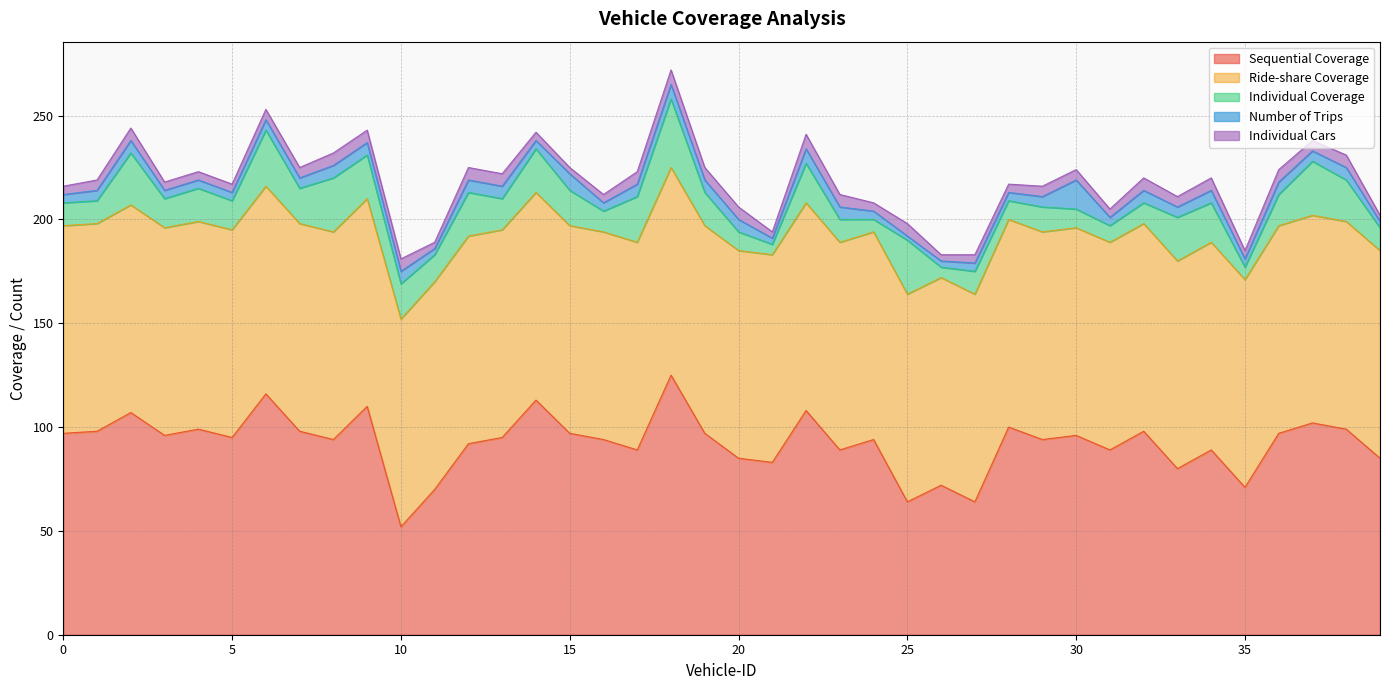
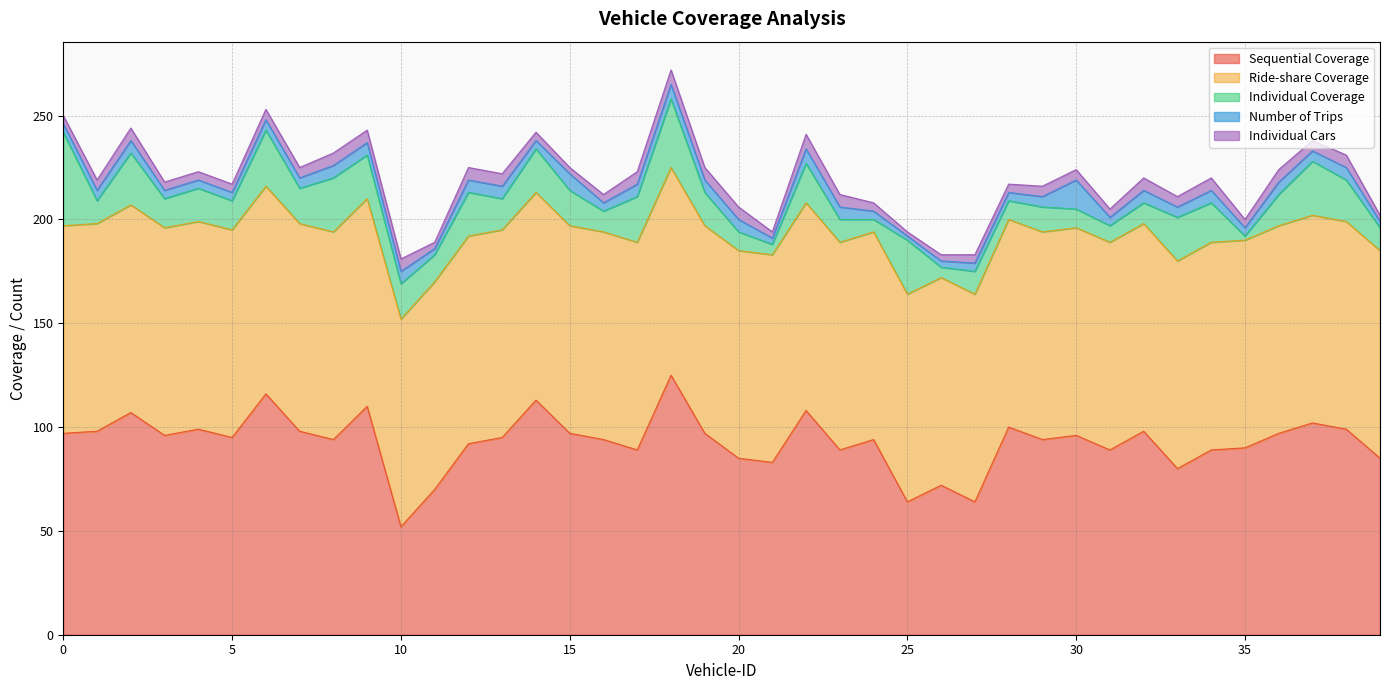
  {
    "Sequential Coverage": {
      "0": 97,
      "5": 95,
      "10": 52,
      "15": 97,
      "20": 85,
      "25": 64,
      "30": 96,
-     "35": 71
+     "35": 90
    },
    "Ride-share Coverage": {
      "0": 100,
      "5": 100,
      "10": 100,
      "15": 100,
      "20": 100,
      "25": 100,
      "30": 100,
      "35": 100
    },
    "Individual Coverage": {
-     "0": 11,
+     "0": 45,
      "5": 14,
      "10": 17,
      "15": 17,
      "20": 9,
      "25": 26,
      "30": 9,
-     "35": 6
+     "35": 2
    },
    "Number of Trips": {
      "0": 4,
      "5": 4,
      "10": 6,
      "15": 8,
      "20": 6,
      "25": 2,
      "30": 14,
      "35": 4
    },
    "Individual Cars": {
      "0": 4,
      "5": 4,
      "10": 6,
      "15": 3,
      "20": 6,
-     "25": 6,
+     "25": 2,
      "30": 5,
      "35": 4
    }
  }
